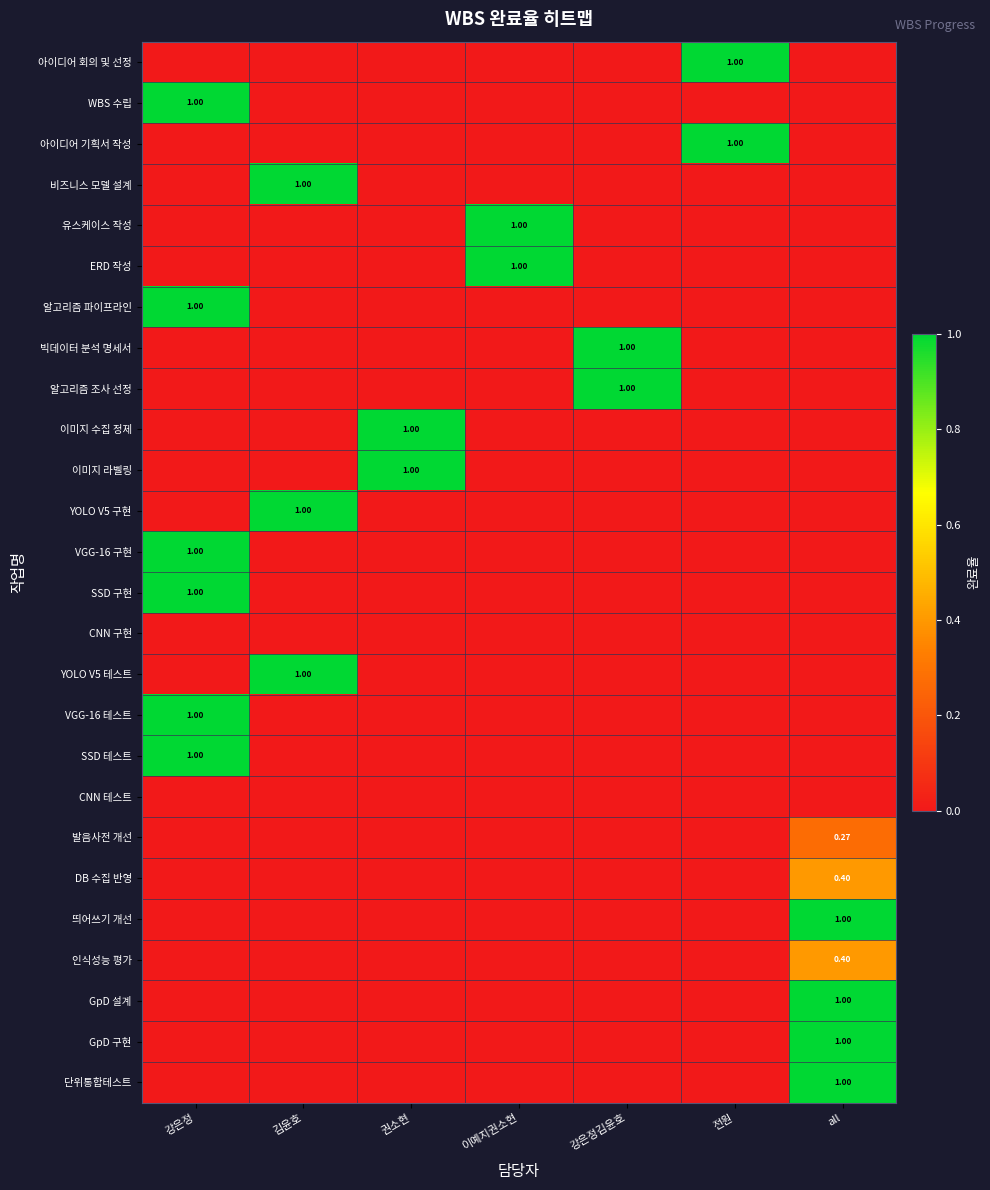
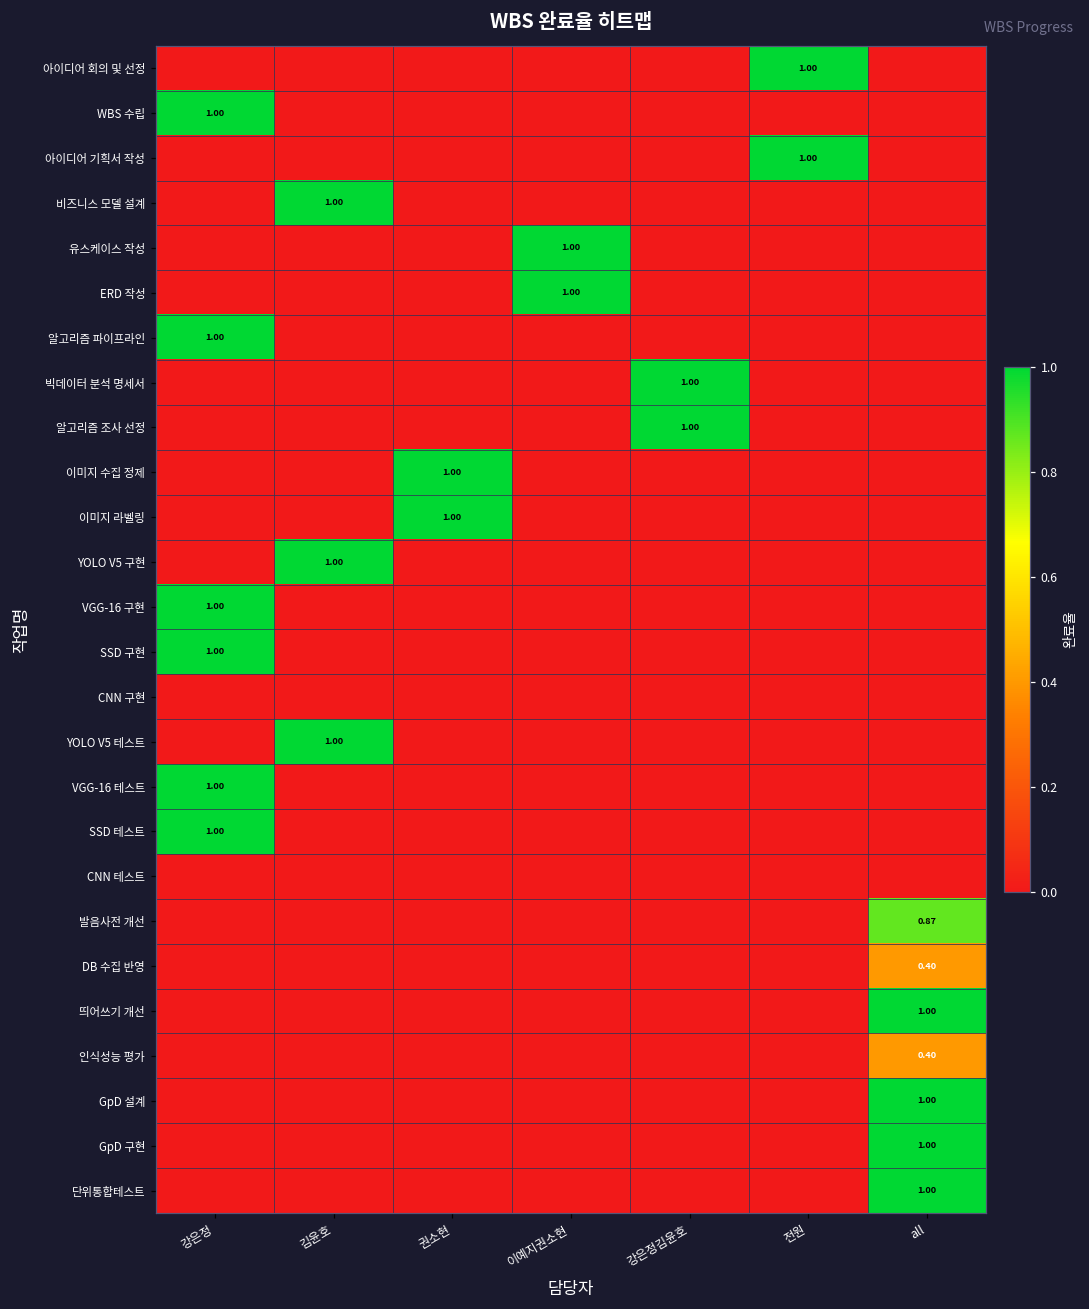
  {
    "아이디어 회의 및 선정": {
      "전원": 1.00
    },
    "WBS 수립": {
      "강은정": 1.00
    },
    "아이디어 기획서 작성": {
      "전원": 1.00
    },
    "비즈니스 모델 설계": {
      "김윤호": 1.00
    },
    "유스케이스 작성": {
      "이예지권소현": 1.00
    },
    "ERD 작성": {
      "이예지권소현": 1.00
    },
    "알고리즘 파이프라인": {
      "강은정": 1.00
    },
    "빅데이터 분석 명세서": {
      "강은정김윤호": 1.00
    },
    "알고리즘 조사 선정": {
      "강은정김윤호": 1.00
    },
    "이미지 수집 정제": {
      "권소현": 1.00
    },
    "이미지 라벨링": {
      "권소현": 1.00
    },
    "YOLO V5 구현": {
      "김윤호": 1.00
    },
    "VGG-16 구현": {
      "강은정": 1.00
    },
    "SSD 구현": {
      "강은정": 1.00
    },
    "YOLO V5 테스트": {
      "김윤호": 1.00
    },
    "VGG-16 테스트": {
      "강은정": 1.00
    },
    "SSD 테스트": {
      "강은정": 1.00
    },
    "발음사전 개선": {
-     "all": 0.27
+     "all": 0.87
    },
    "DB 수집 반영": {
      "all": 0.40
    },
    "띄어쓰기 개선": {
      "all": 1.00
    },
    "인식성능 평가": {
      "all": 0.40
    },
    "GpD 설계": {
      "all": 1.00
    },
    "GpD 구현": {
      "all": 1.00
    },
    "단위통합테스트": {
      "all": 1.00
    }
  }
